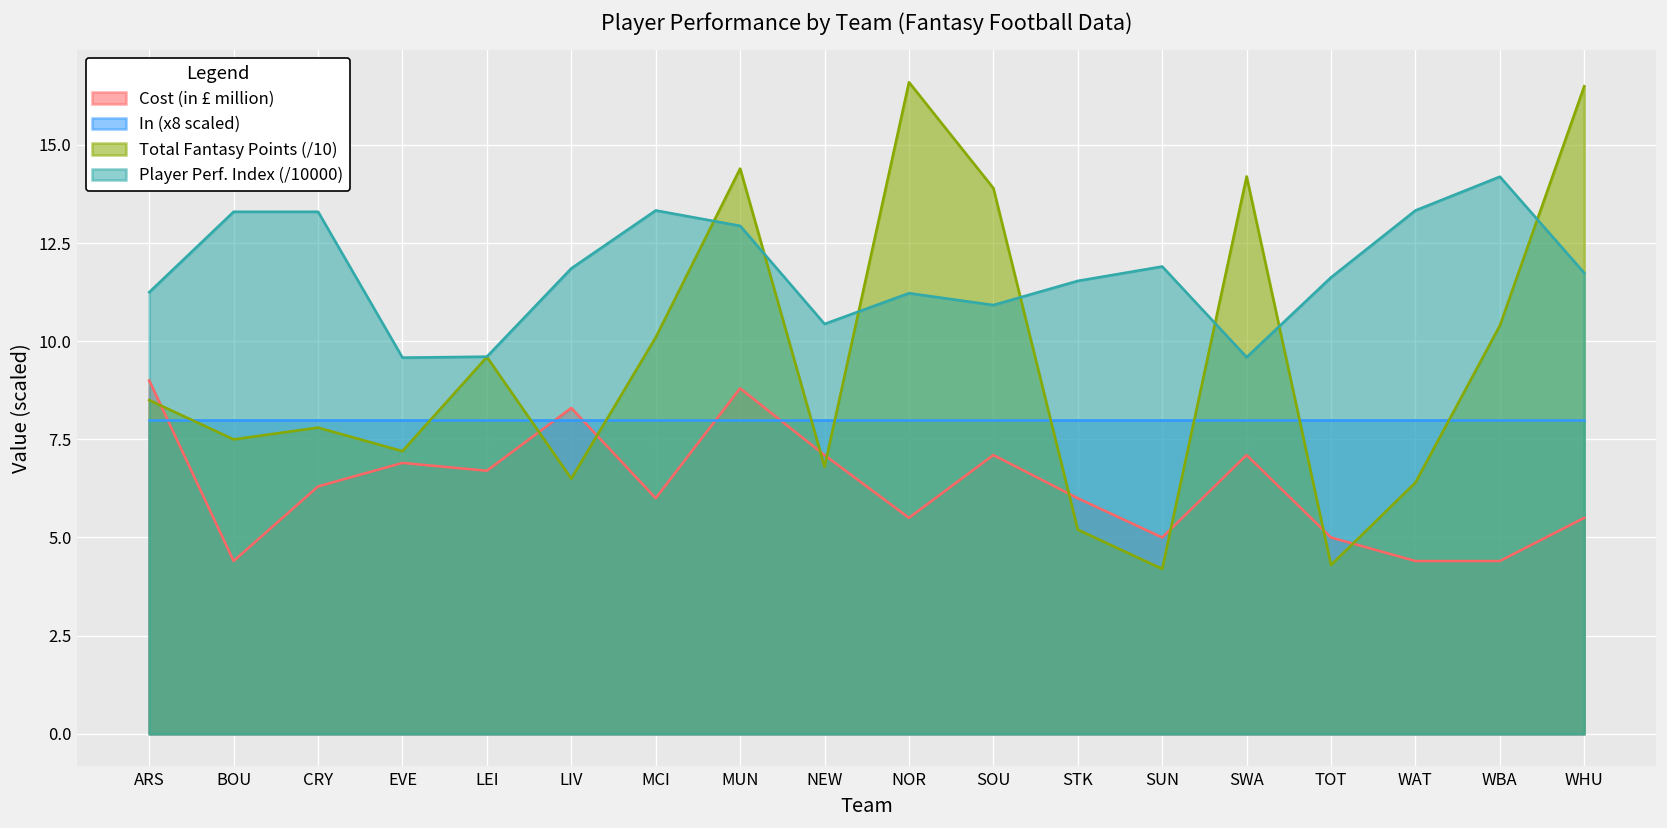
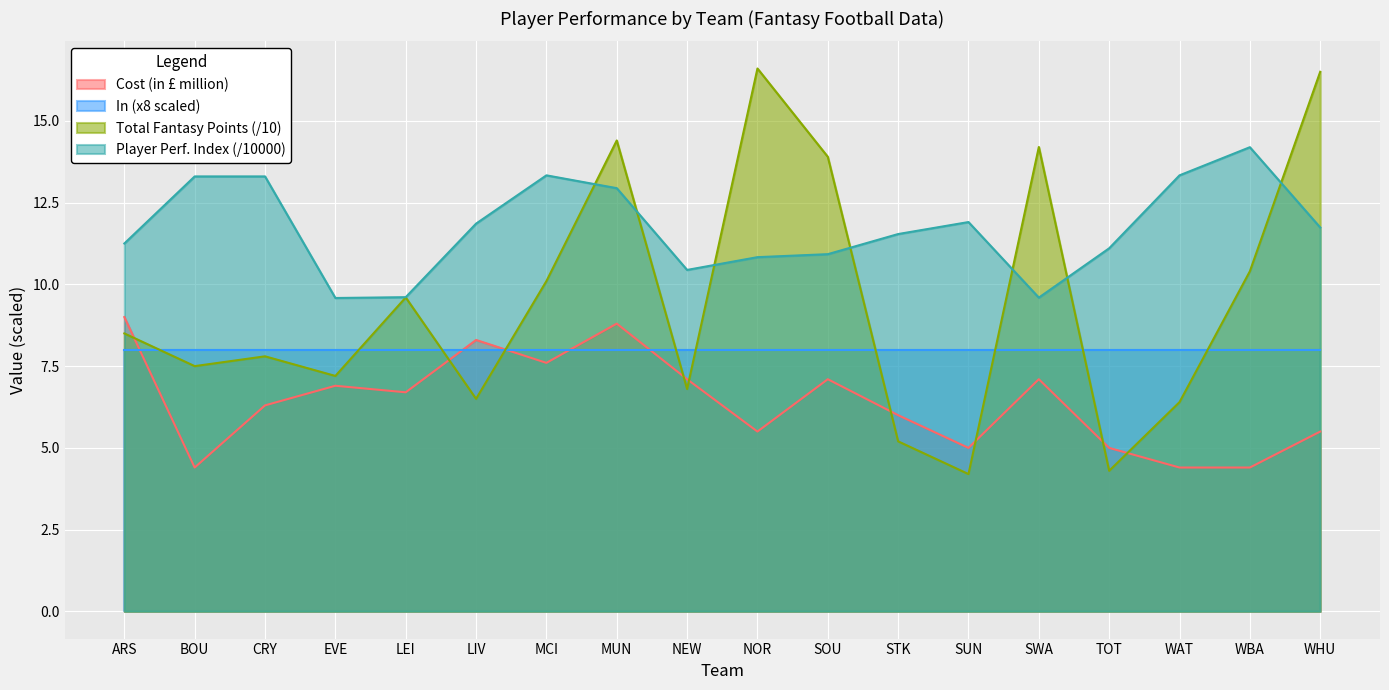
  {
    "Cost (in £ million)": {
      "ARS": 9.0,
      "BOU": 4.4,
      "CRY": 6.3,
      "EVE": 6.9,
      "LEI": 6.7,
      "LIV": 8.3,
-     "MCI": 6.0,
+     "MCI": 7.6,
      "MUN": 8.8,
      "NEW": 7.1,
      "NOR": 5.5,
      "SOU": 7.1,
      "STK": 6.0,
      "SUN": 5.0,
      "SWA": 7.1,
      "TOT": 5.0,
      "WAT": 4.4,
      "WBA": 4.4,
      "WHU": 5.5
    },
    "In (x8 scaled)": {
      "ARS": 8.0,
      "BOU": 8.0,
      "CRY": 8.0,
      "EVE": 8.0,
      "LEI": 8.0,
      "LIV": 8.0,
      "MCI": 8.0,
      "MUN": 8.0,
      "NEW": 8.0,
      "NOR": 8.0,
      "SOU": 8.0,
      "STK": 8.0,
      "SUN": 8.0,
      "SWA": 8.0,
      "TOT": 8.0,
      "WAT": 8.0,
      "WBA": 8.0,
      "WHU": 8.0
    },
    "Total Fantasy Points (/10)": {
      "ARS": 8.5,
      "BOU": 7.5,
      "CRY": 7.8,
      "EVE": 7.2,
      "LIV": 6.5,
      "MCI": 10.1,
      "MUN": 14.4,
      "NEW": 6.8,
      "NOR": 16.6,
      "SOU": 13.9,
      "STK": 5.2,
      "SUN": 4.2,
      "SWA": 14.2,
      "TOT": 4.3,
      "WAT": 6.4,
      "WBA": 10.4,
      "WHU": 16.5
    },
    "Player Perf. Index (/10000)": {
      "ARS": 11.3,
      "BOU": 13.3,
      "CRY": 13.3,
      "EVE": 9.6,
      "LIV": 11.9,
      "MCI": 13.3,
      "MUN": 12.9,
      "NEW": 10.4,
-     "NOR": 11.2,
+     "NOR": 10.8,
      "SOU": 10.9,
      "STK": 11.5,
      "SUN": 11.9,
      "SWA": 9.6,
-     "TOT": 11.6,
+     "TOT": 11.1,
      "WAT": 13.3,
      "WBA": 14.2,
      "WHU": 11.7
    }
  }
